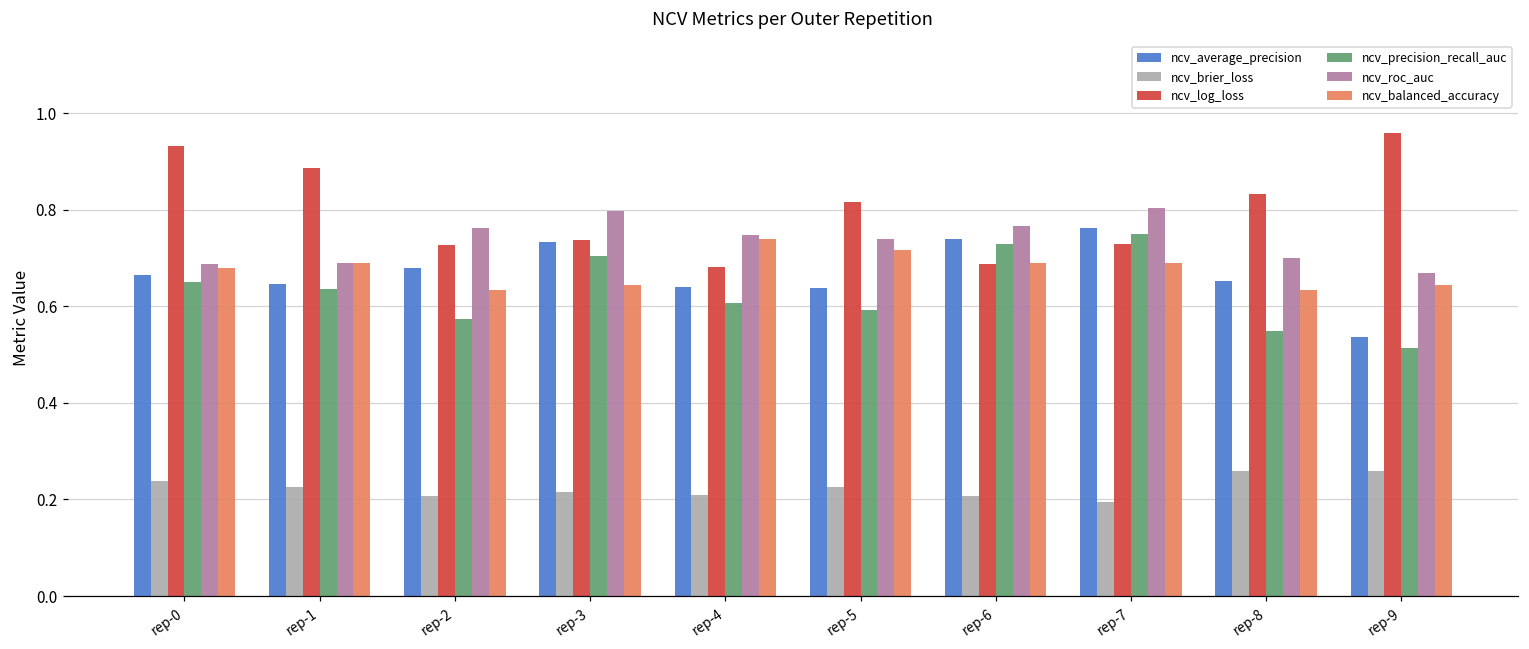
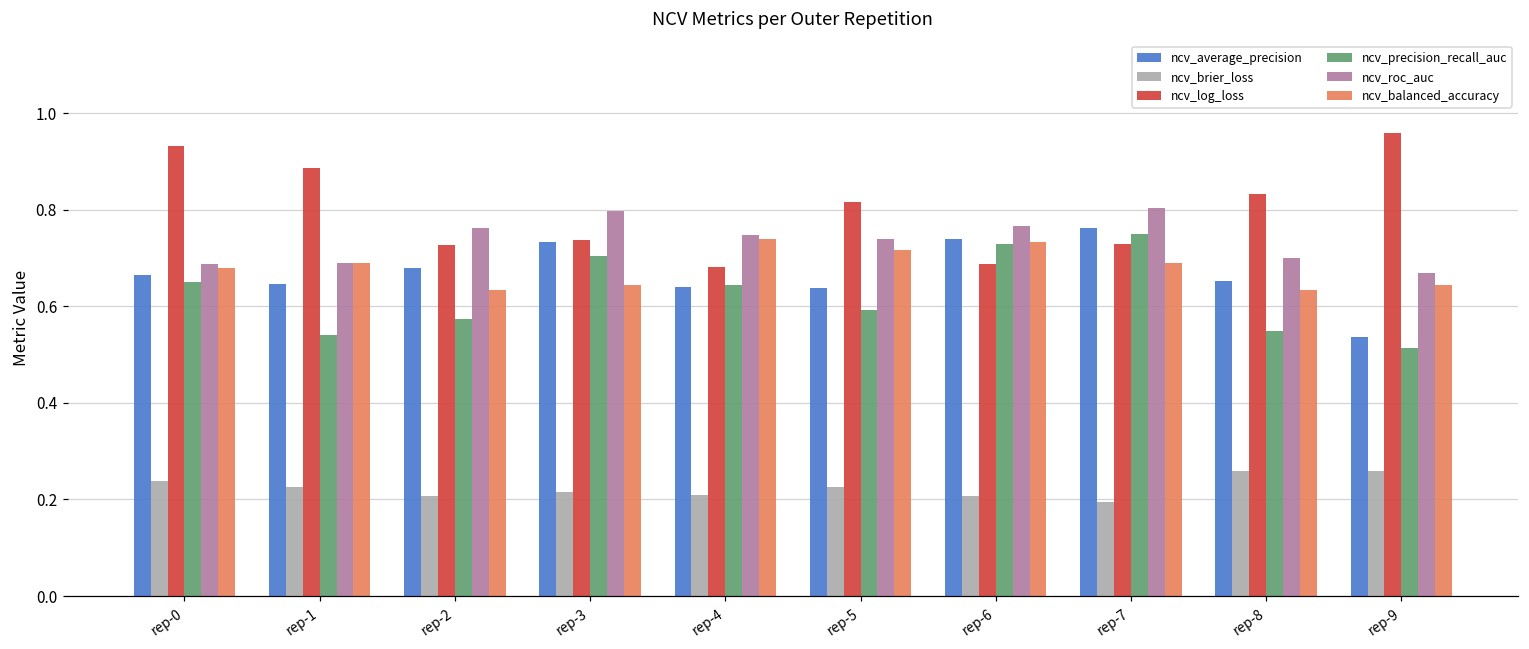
  {
    "ncv_average_precision": {
      "rep-0": 0.66,
      "rep-1": 0.65,
      "rep-2": 0.68,
      "rep-3": 0.73,
      "rep-4": 0.64,
      "rep-5": 0.64,
      "rep-6": 0.74,
      "rep-7": 0.76,
      "rep-8": 0.65,
      "rep-9": 0.54
    },
    "ncv_log_loss": {
      "rep-0": 0.93,
      "rep-1": 0.89,
      "rep-2": 0.73,
      "rep-3": 0.74,
      "rep-4": 0.68,
      "rep-5": 0.82,
      "rep-6": 0.69,
      "rep-7": 0.73,
      "rep-8": 0.83,
      "rep-9": 0.96
    },
    "ncv_precision_recall_auc": {
      "rep-0": 0.65,
-     "rep-1": 0.63,
+     "rep-1": 0.54,
      "rep-2": 0.57,
      "rep-3": 0.70,
-     "rep-4": 0.61,
+     "rep-4": 0.64,
      "rep-5": 0.59,
      "rep-6": 0.73,
      "rep-7": 0.75,
      "rep-8": 0.55,
      "rep-9": 0.51
    },
    "ncv_balanced_accuracy": {
      "rep-0": 0.68,
      "rep-1": 0.69,
      "rep-2": 0.63,
      "rep-3": 0.64,
      "rep-4": 0.74,
      "rep-5": 0.72,
-     "rep-6": 0.69,
+     "rep-6": 0.73,
      "rep-7": 0.69,
      "rep-8": 0.63,
      "rep-9": 0.64
    }
  }
